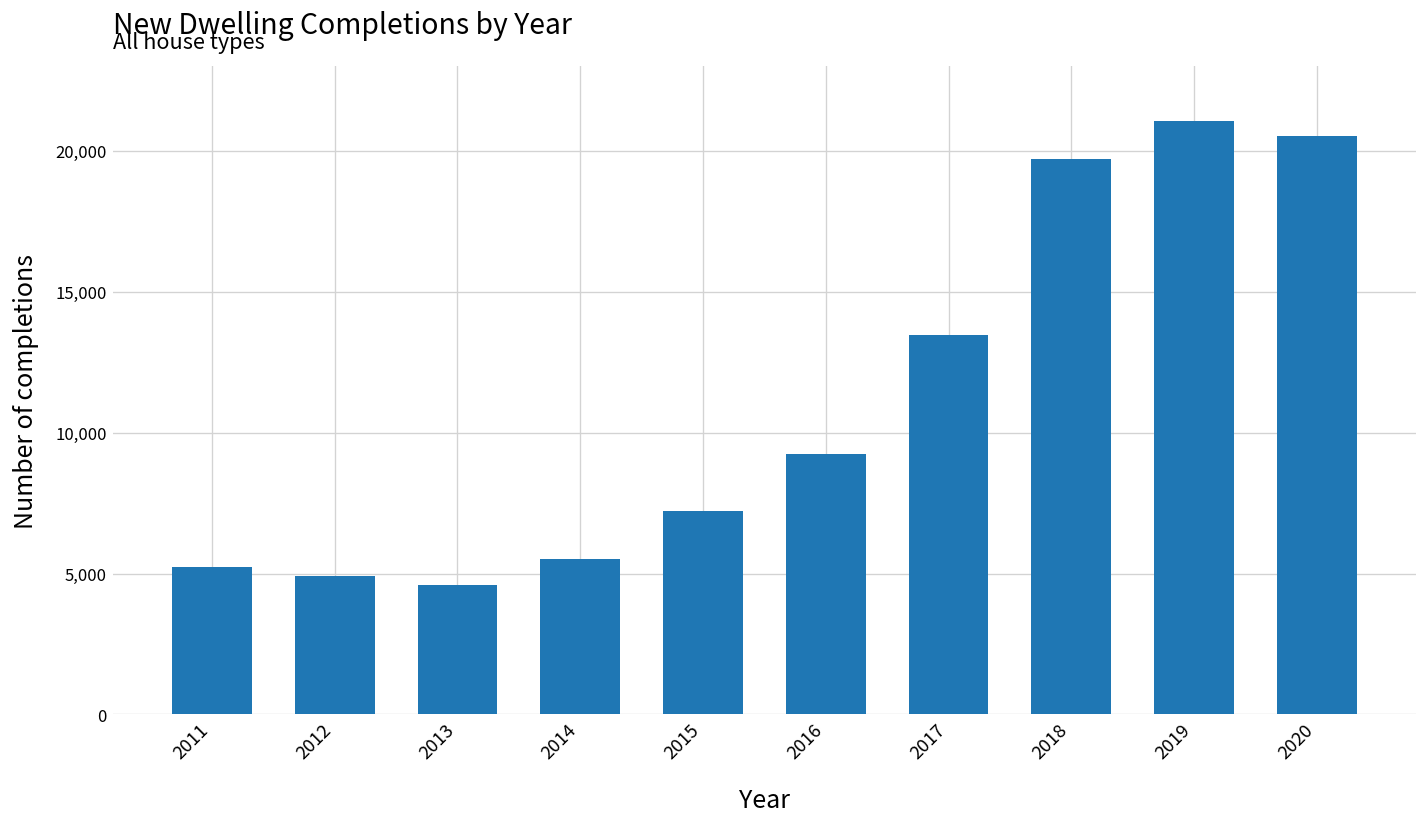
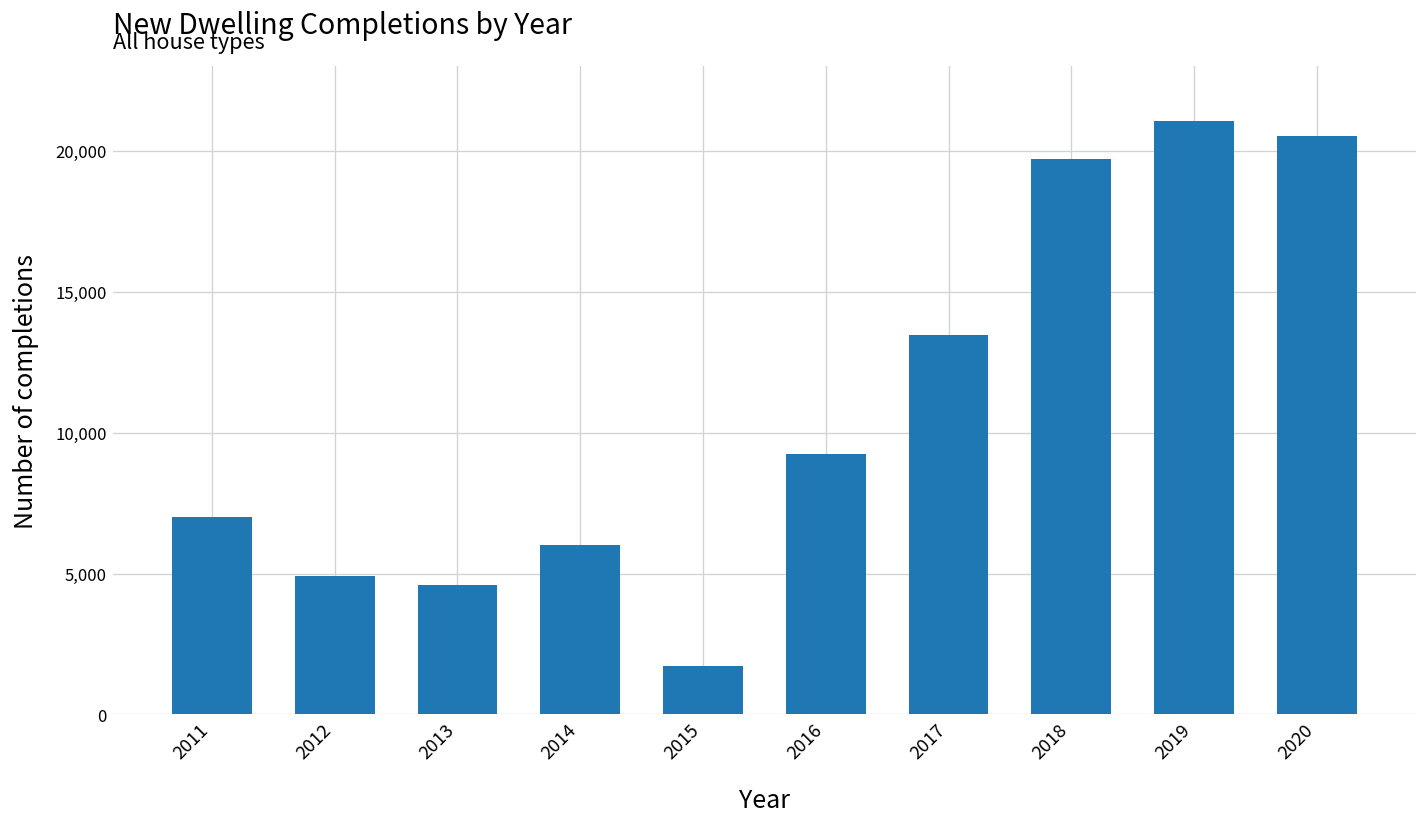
  {
-   "2011": "5,200",
+   "2011": "7,000",
    "2012": "4,900",
    "2013": "4,600",
-   "2014": "5,500",
-   "2015": "7,200",
+   "2014": "6,000",
+   "2015": "1,700",
    "2016": "9,200",
    "2017": "13,500",
    "2018": "19,700",
    "2019": "21,000",
    "2020": "20,500"
  }
